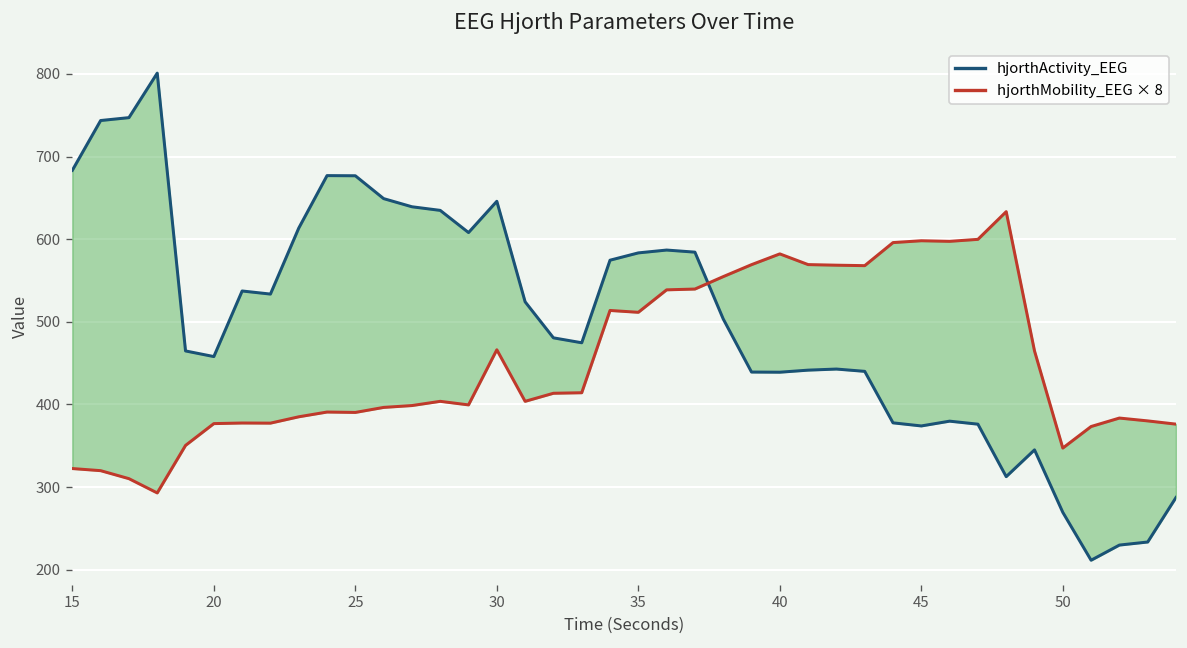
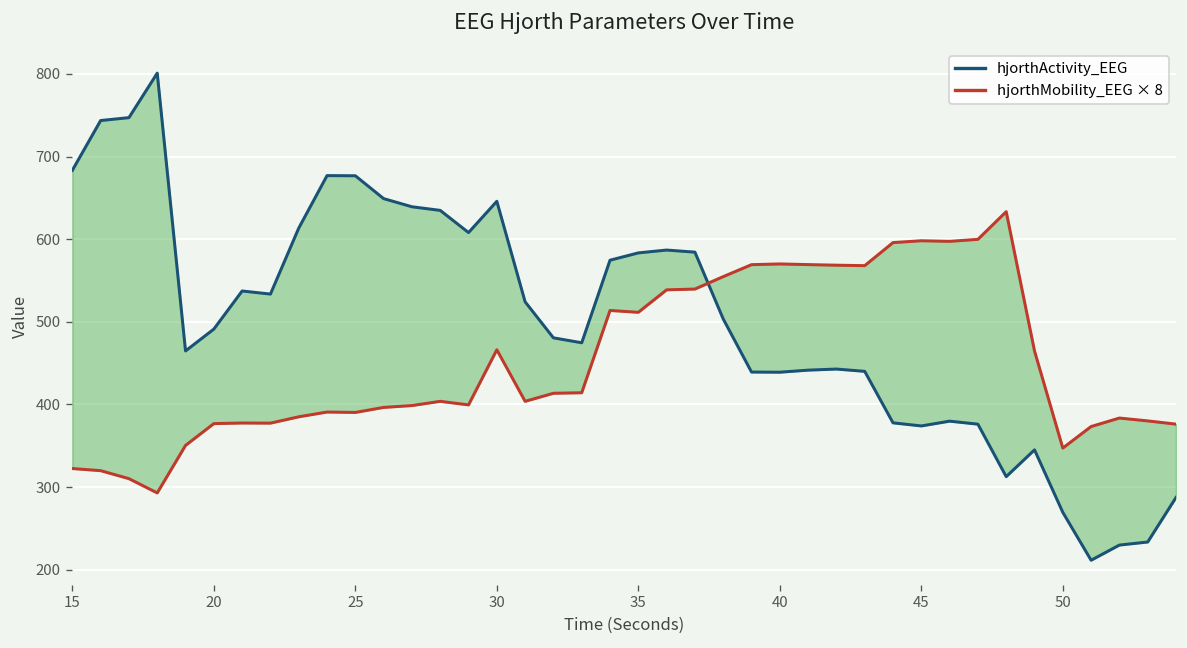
  {
    "hjorthActivity_EEG": {
-     "20": 460,
+     "20": 490,
      "40": 440,
      "45": 370,
      "50": 270
    },
    "hjorthMobility_EEG × 8": {
      "15": 320,
      "20": 380,
      "25": 390,
      "30": 470,
      "35": 510,
-     "40": 580
+     "40": 570
    }
  }
